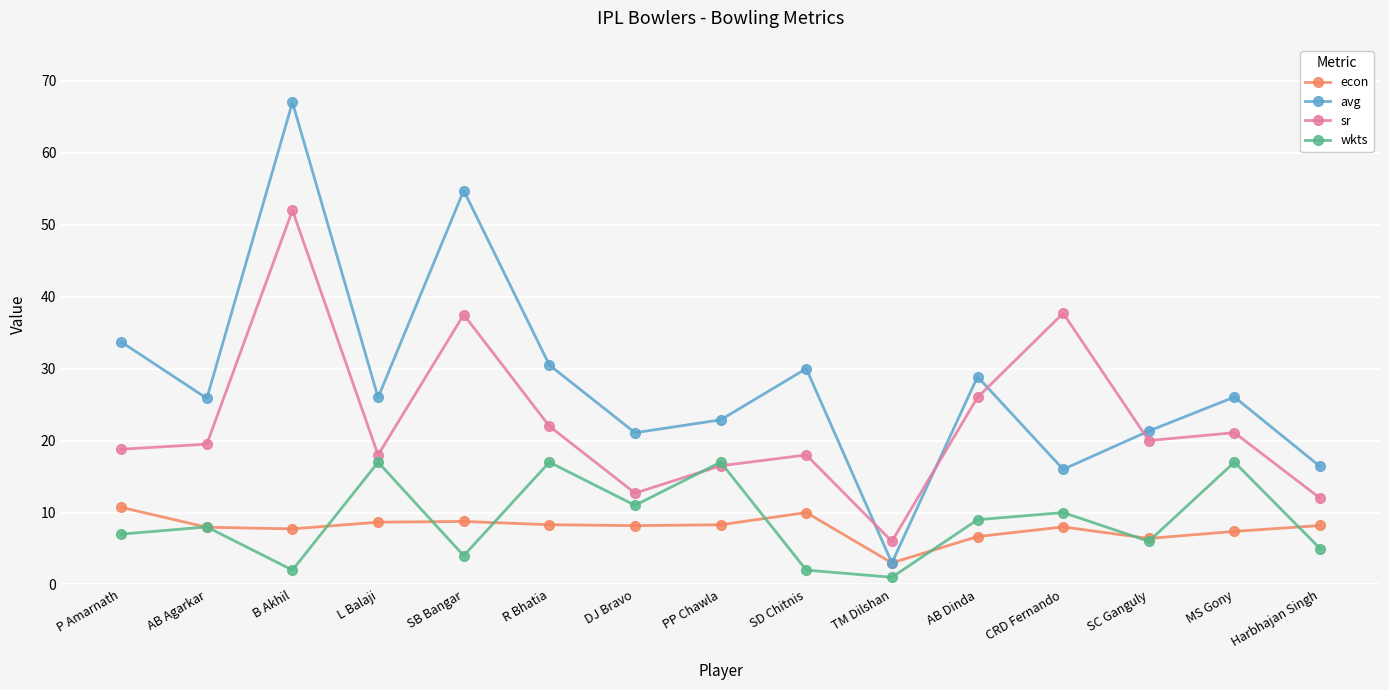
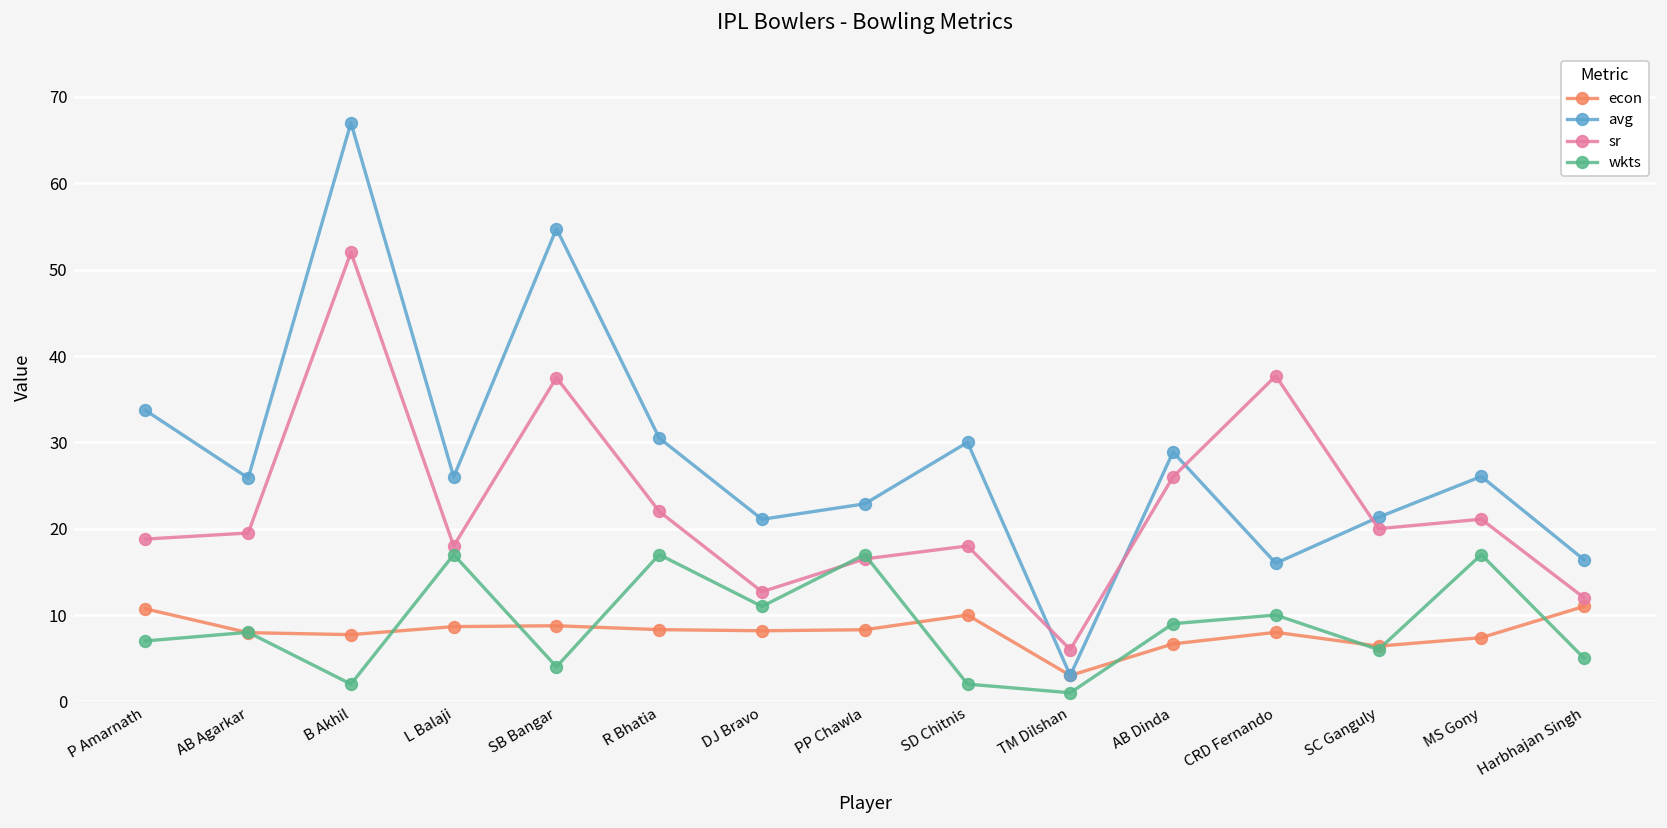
  {
    "econ": {
      "P Amarnath": 11,
      "B Akhil": 8,
      "L Balaji": 9,
      "SB Bangar": 9,
      "R Bhatia": 8,
      "DJ Bravo": 8,
      "PP Chawla": 8,
      "SD Chitnis": 10,
      "AB Dinda": 7,
      "CRD Fernando": 8,
      "SC Ganguly": 6,
      "MS Gony": 7,
-     "Harbhajan Singh": 8
+     "Harbhajan Singh": 11
    },
    "avg": {
      "P Amarnath": 34,
      "AB Agarkar": 26,
      "B Akhil": 67,
      "L Balaji": 26,
      "SB Bangar": 55,
      "R Bhatia": 31,
      "DJ Bravo": 21,
      "PP Chawla": 23,
      "SD Chitnis": 30,
      "AB Dinda": 29,
      "CRD Fernando": 16,
      "SC Ganguly": 21,
      "MS Gony": 26,
      "Harbhajan Singh": 16
    },
    "sr": {
      "P Amarnath": 19,
      "AB Agarkar": 20,
      "B Akhil": 52,
      "L Balaji": 18,
      "SB Bangar": 38,
      "R Bhatia": 22,
      "DJ Bravo": 13,
      "PP Chawla": 17,
      "SD Chitnis": 18,
      "TM Dilshan": 6,
      "AB Dinda": 26,
      "CRD Fernando": 38,
      "SC Ganguly": 20,
      "MS Gony": 21,
      "Harbhajan Singh": 12
    },
    "wkts": {
      "P Amarnath": 7,
      "B Akhil": 2,
      "L Balaji": 17,
      "SB Bangar": 4,
      "R Bhatia": 17,
      "DJ Bravo": 11,
      "PP Chawla": 17,
      "SD Chitnis": 2,
      "TM Dilshan": 1,
      "AB Dinda": 9,
      "CRD Fernando": 10,
      "SC Ganguly": 6,
      "MS Gony": 17,
      "Harbhajan Singh": 5
    }
  }
